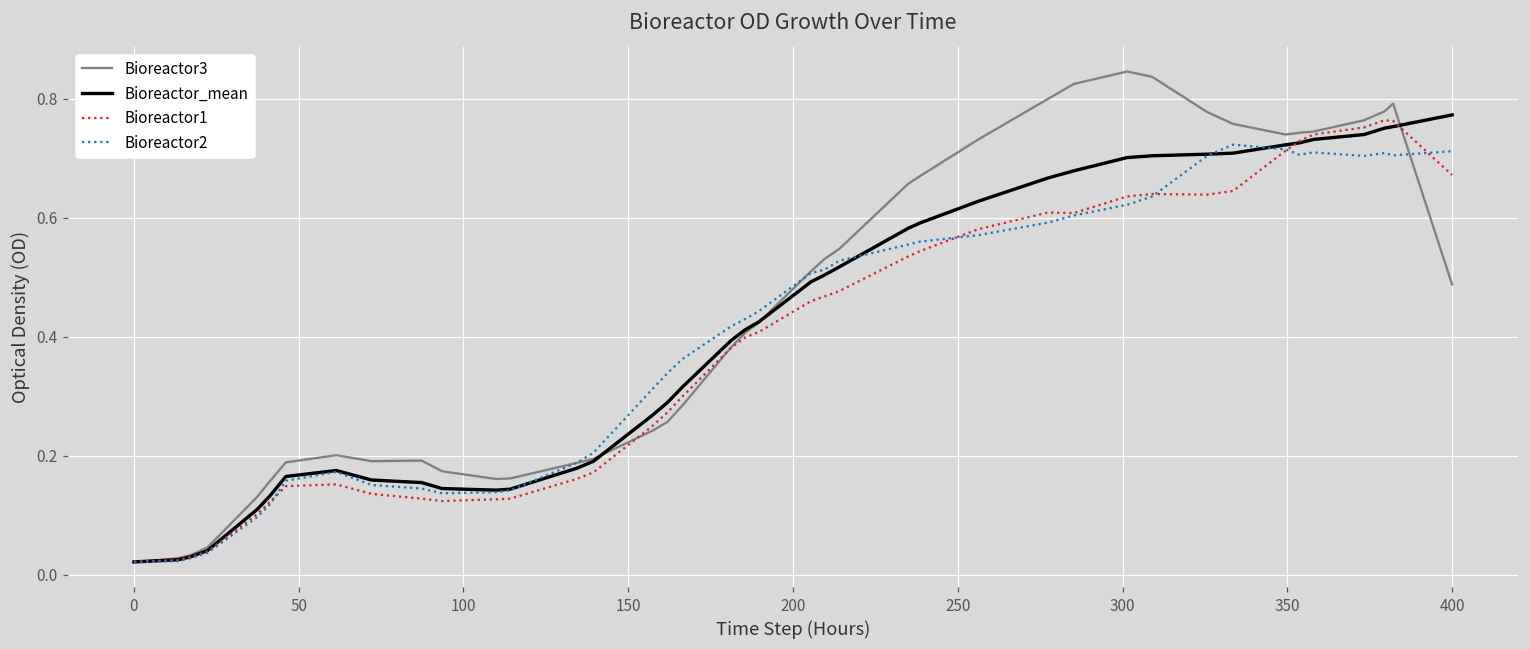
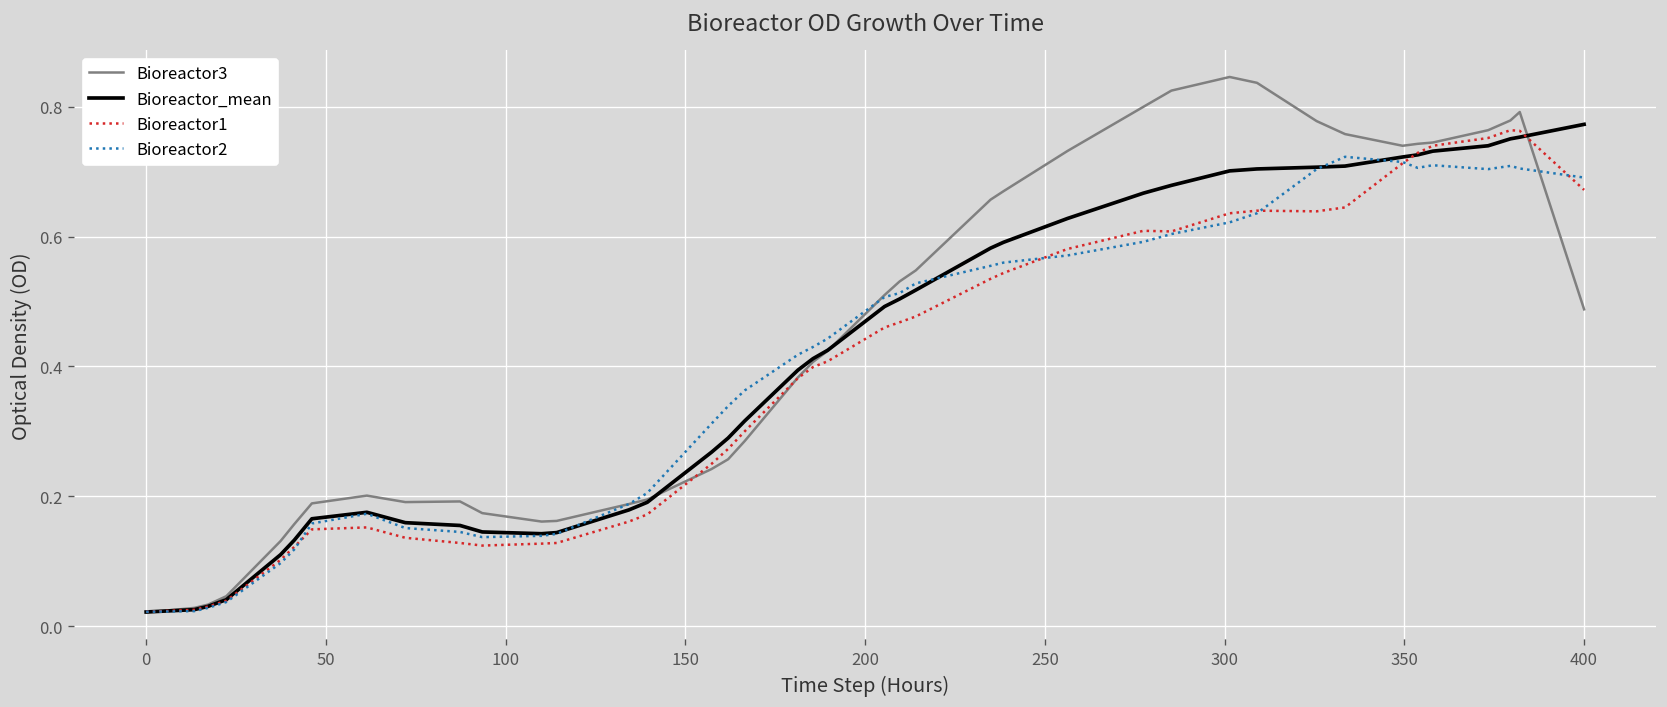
  {
    "Bioreactor3": {
      "400": 0.49
    },
    "Bioreactor_mean": {
      "400": 0.77
    },
    "Bioreactor1": {
      "400": 0.67
    },
    "Bioreactor2": {
-     "400": 0.71
+     "400": 0.69
    }
  }
